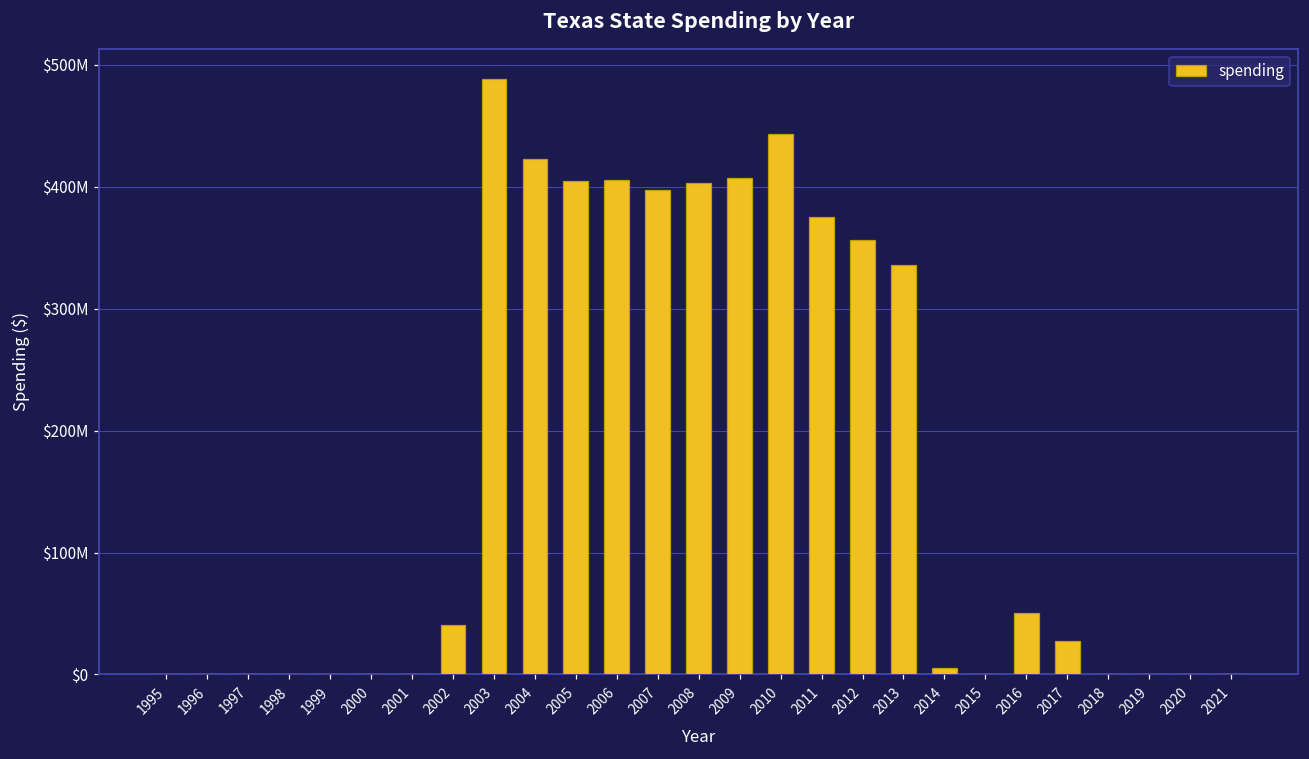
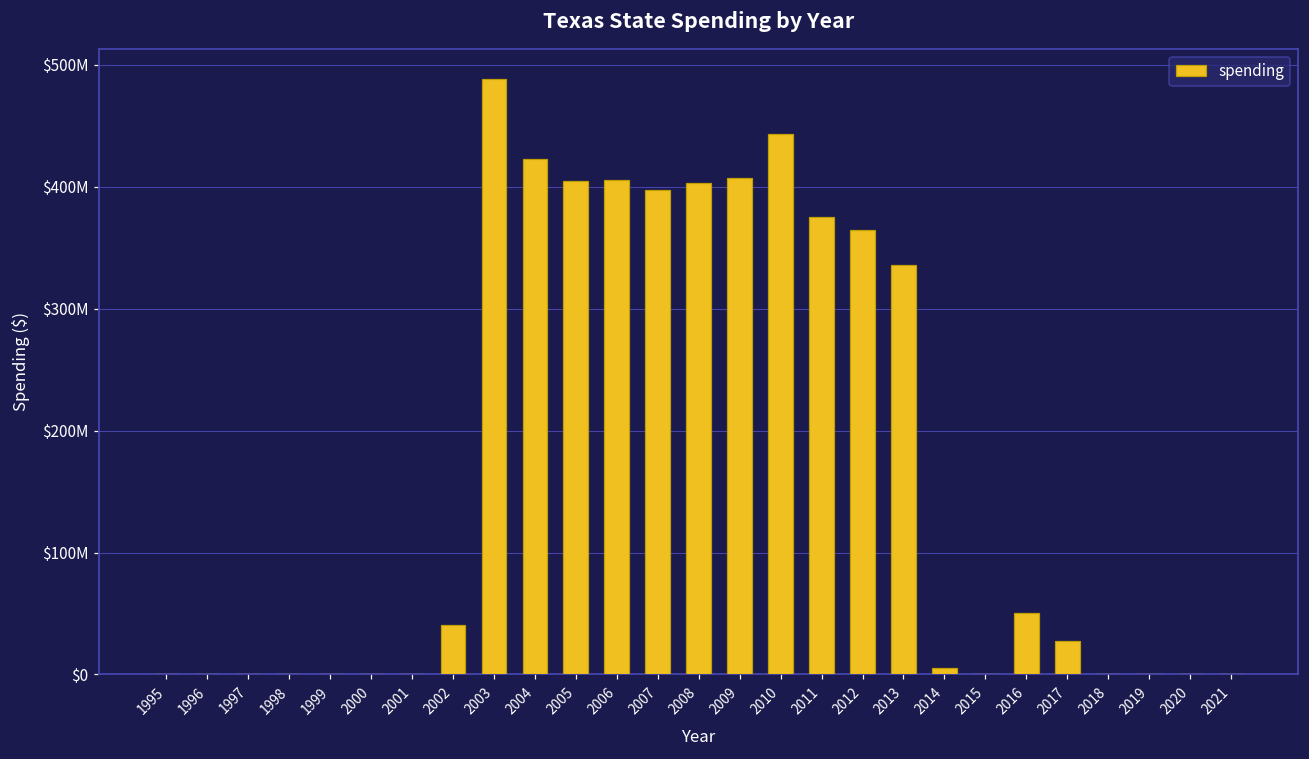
  {
    "1995": "$0",
    "1996": "$0",
    "1997": "$0",
    "1998": "$0",
    "1999": "$0",
    "2000": "$0",
    "2001": "$0",
    "2002": "$41000000",
    "2003": "$489000000",
    "2004": "$423000000",
    "2005": "$405000000",
    "2006": "$405000000",
    "2007": "$397000000",
    "2008": "$403000000",
    "2009": "$407000000",
    "2010": "$443000000",
    "2011": "$375000000",
-   "2012": "$357000000",
+   "2012": "$364000000",
    "2013": "$336000000",
    "2014": "$5000000",
    "2016": "$50000000",
    "2017": "$28000000",
    "2018": "$0",
    "2019": "$0",
    "2020": "$0",
    "2021": "$0"
  }
